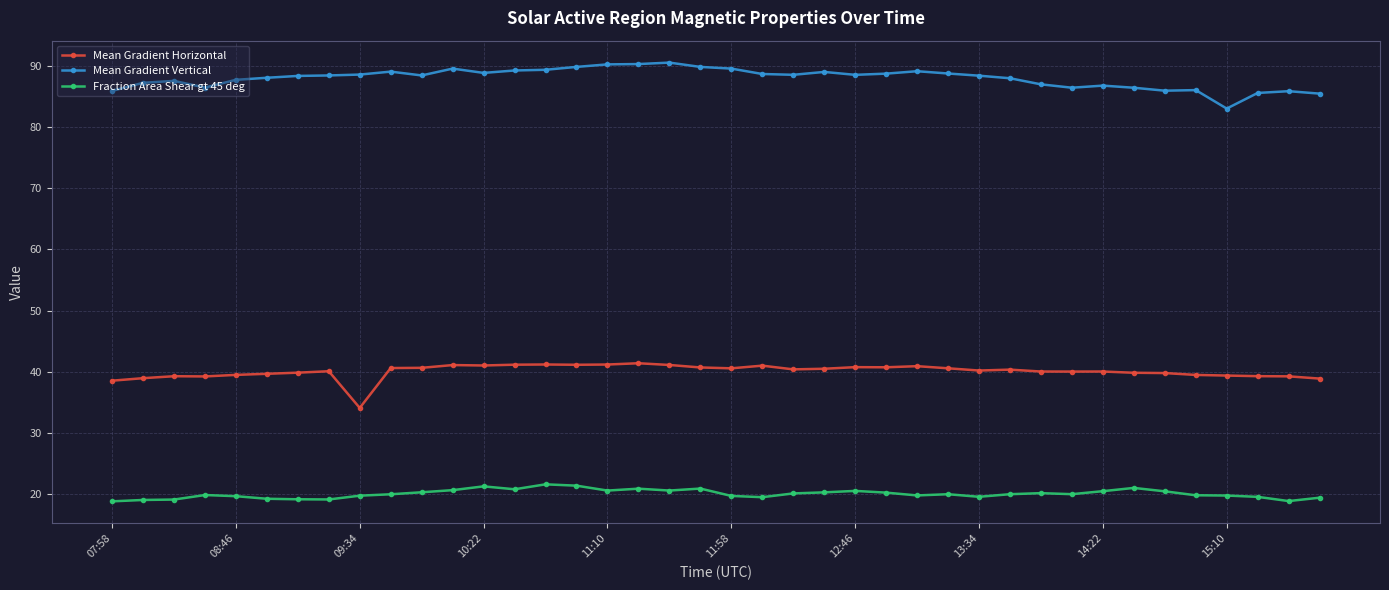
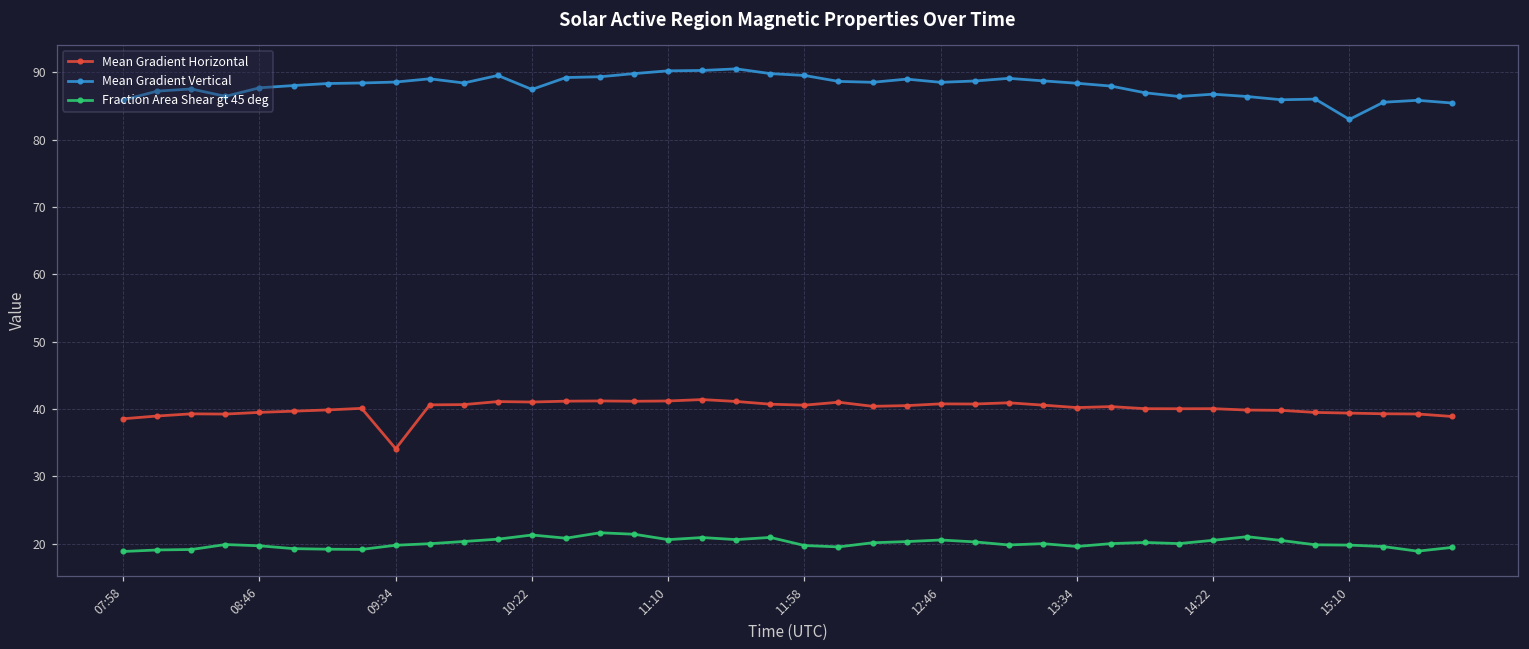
  {
    "Mean Gradient Horizontal": {
      "07:58": 39,
      "08:46": 39,
      "09:34": 34,
      "10:22": 41,
      "11:10": 41,
      "11:58": 41,
      "12:46": 41,
      "13:34": 40,
      "14:22": 40,
      "15:10": 39
    },
    "Mean Gradient Vertical": {
      "09:34": 89,
-     "10:22": 89,
+     "10:22": 87,
      "11:10": 90,
      "11:58": 90,
      "12:46": 89,
      "13:34": 88,
      "14:22": 87,
      "15:10": 83
    },
    "Fraction Area Shear gt 45 deg": {
      "07:58": 19,
      "08:46": 20,
      "09:34": 20,
      "10:22": 21,
      "11:10": 21,
      "11:58": 20,
      "12:46": 21,
      "13:34": 20,
      "14:22": 20,
      "15:10": 20
    }
  }
